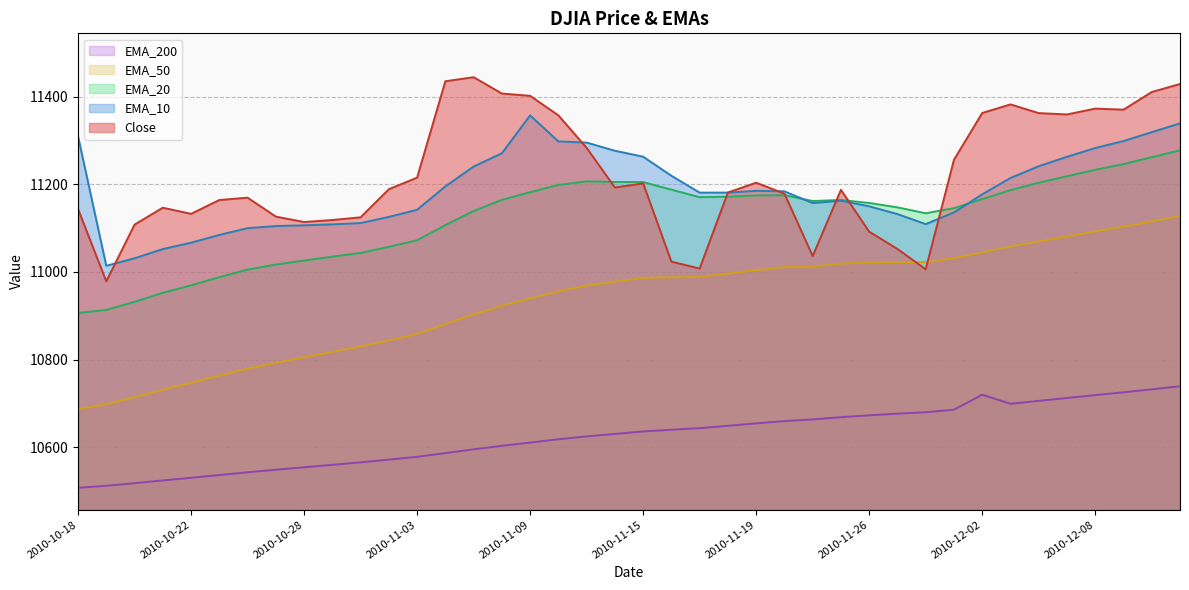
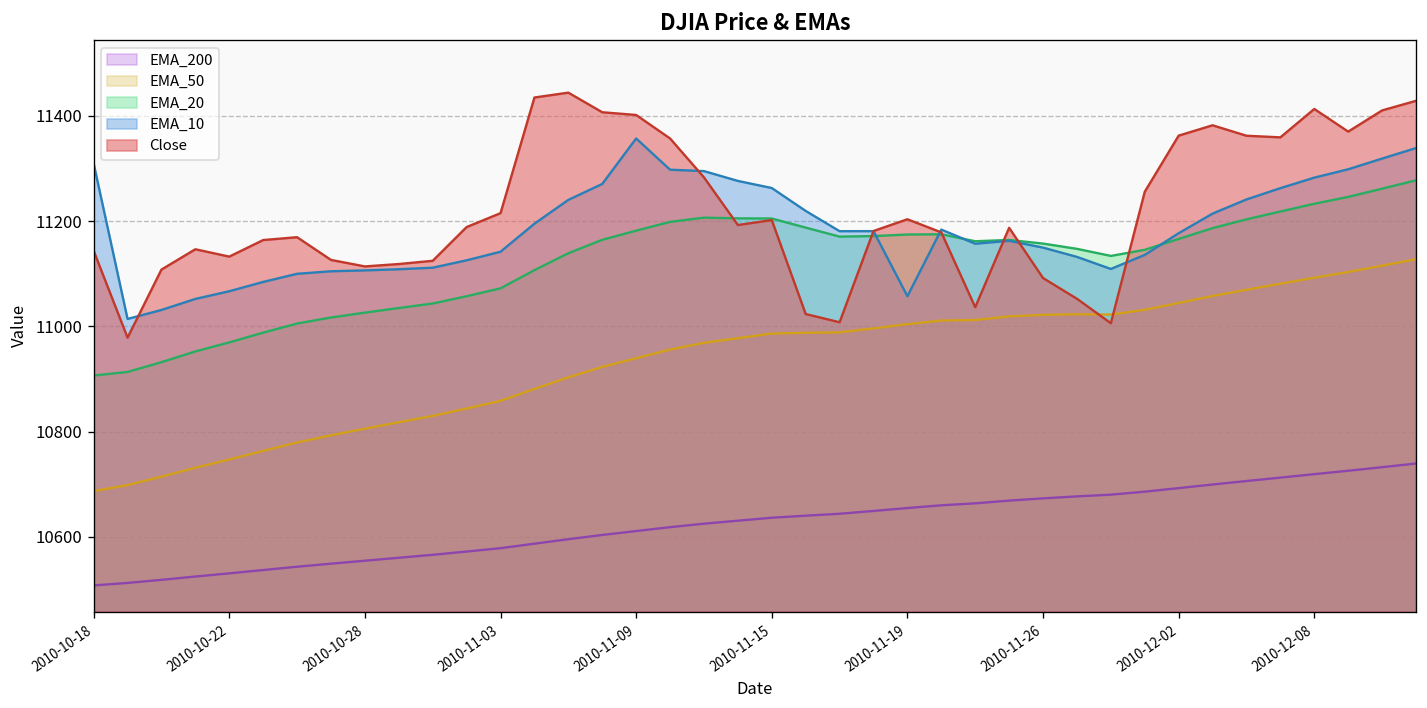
  {
    "EMA_200": {
      "2010-10-18": 10510,
      "2010-10-22": 10530,
      "2010-10-28": 10550,
      "2010-11-03": 10580,
      "2010-11-09": 10610,
      "2010-11-15": 10640,
      "2010-11-19": 10650,
      "2010-11-26": 10670,
-     "2010-12-02": 10720,
+     "2010-12-02": 10690,
      "2010-12-08": 10720
    },
    "EMA_50": {
      "2010-10-18": 10690,
      "2010-10-22": 10750,
      "2010-10-28": 10810,
      "2010-11-03": 10860,
      "2010-11-09": 10940,
      "2010-11-15": 10990,
      "2010-11-19": 11000,
      "2010-11-26": 11020,
      "2010-12-02": 11040,
      "2010-12-08": 11090
    },
    "EMA_20": {
      "2010-10-18": 10910,
      "2010-10-22": 10970,
      "2010-10-28": 11030,
      "2010-11-03": 11070,
      "2010-11-09": 11180,
      "2010-11-19": 11170,
      "2010-11-26": 11160,
      "2010-12-02": 11170,
      "2010-12-08": 11230
    },
    "EMA_10": {
      "2010-10-18": 11310,
      "2010-10-22": 11070,
      "2010-10-28": 11110,
      "2010-11-03": 11140,
      "2010-11-09": 11360,
      "2010-11-15": 11260,
-     "2010-11-19": 11190,
+     "2010-11-19": 11060,
      "2010-11-26": 11150,
      "2010-12-02": 11180,
      "2010-12-08": 11280
    },
    "Close": {
      "2010-10-18": 11140,
      "2010-10-22": 11130,
      "2010-10-28": 11110,
      "2010-11-03": 11220,
      "2010-11-09": 11400,
      "2010-11-19": 11200,
      "2010-11-26": 11090,
      "2010-12-02": 11360,
-     "2010-12-08": 11370
+     "2010-12-08": 11410
    }
  }
